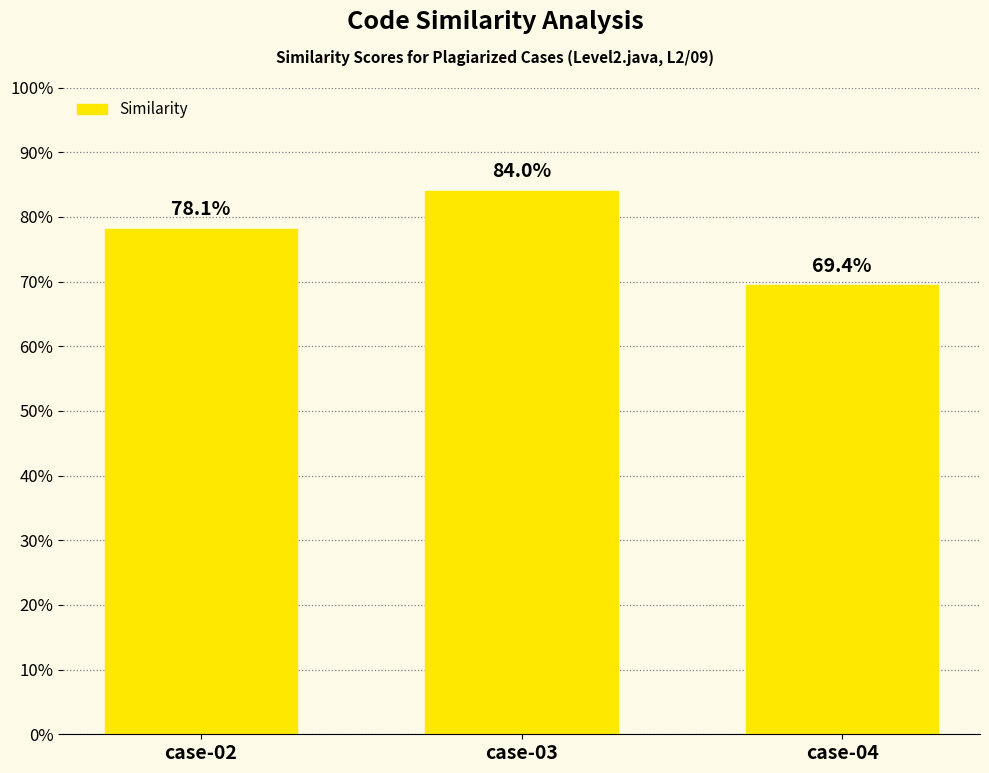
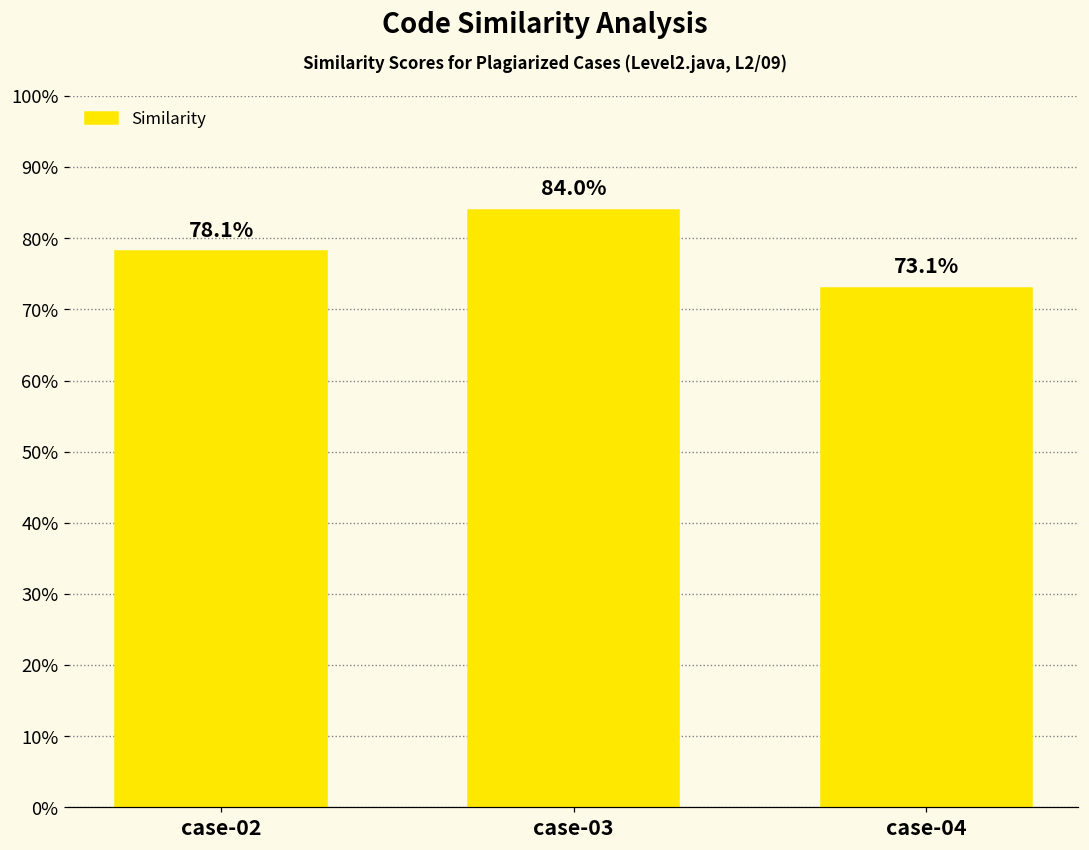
  {
    "case-02": "78.1%",
    "case-03": "84.0%",
-   "case-04": "69.4%"
+   "case-04": "73.1%"
  }
